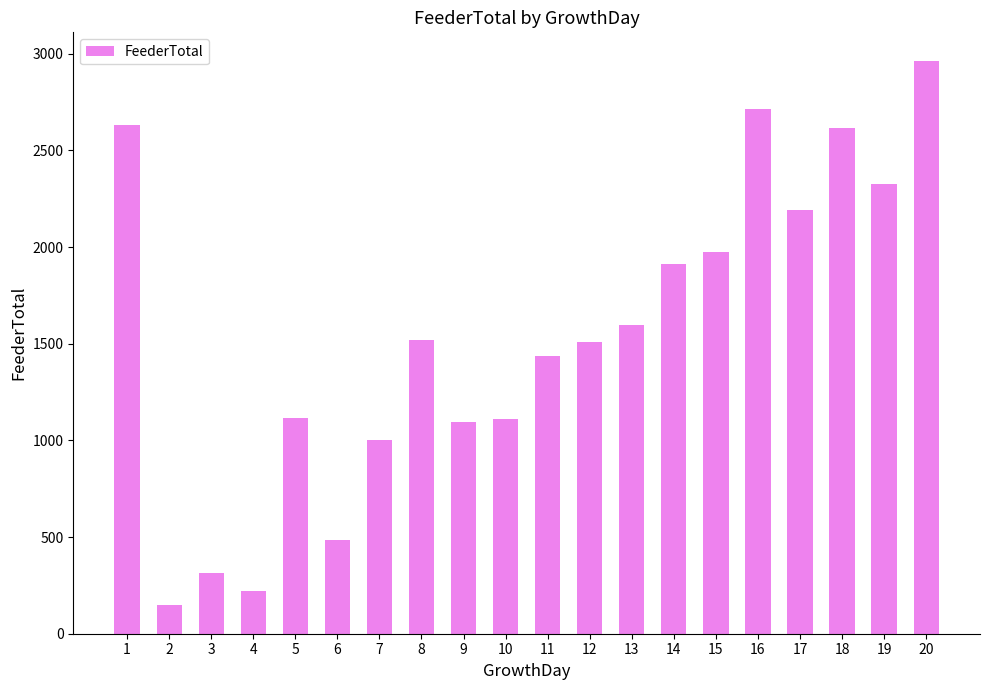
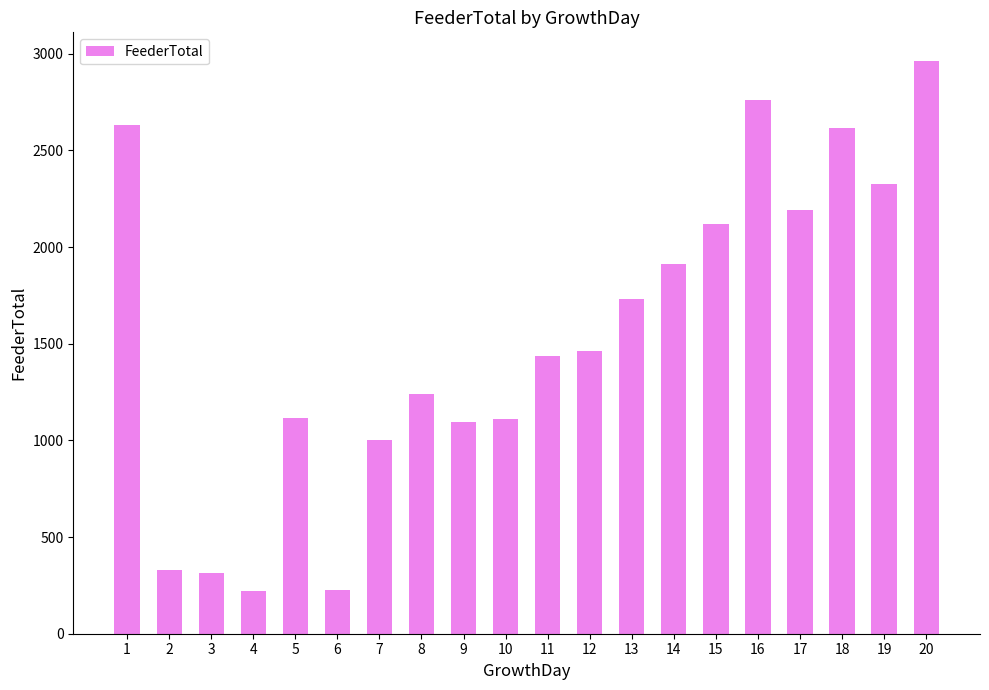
  {
    "1": 2630,
-   "2": 150,
+   "2": 330,
    "3": 310,
    "4": 220,
    "5": 1120,
-   "6": 490,
+   "6": 220,
    "7": 1000,
-   "8": 1520,
+   "8": 1240,
    "9": 1100,
    "10": 1110,
    "11": 1440,
-   "12": 1510,
-   "13": 1600,
+   "12": 1460,
+   "13": 1730,
    "14": 1920,
-   "15": 1970,
-   "16": 2720,
+   "15": 2120,
+   "16": 2760,
    "17": 2190,
    "18": 2620,
    "19": 2330,
    "20": 2960
  }
